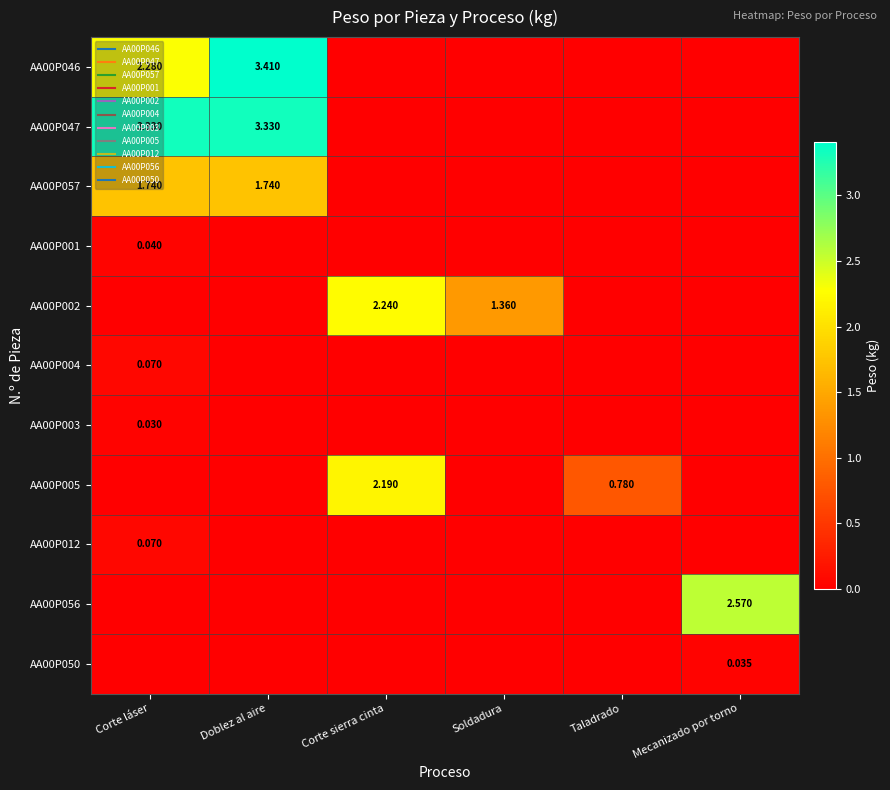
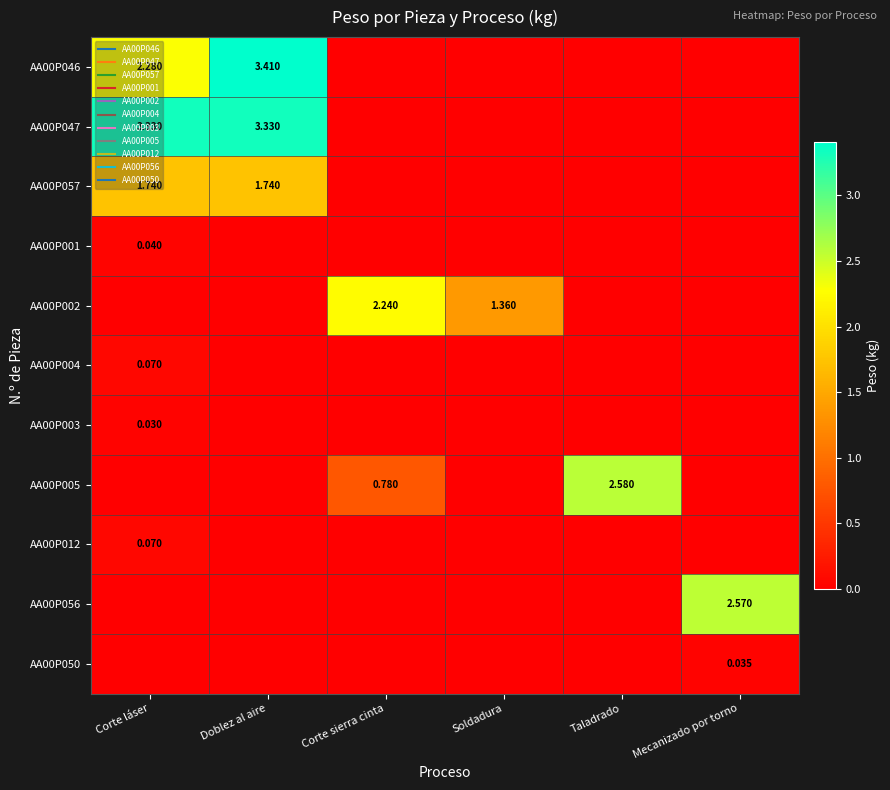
  {
    "AA00P046": {
      "Doblez al aire": 3.410
    },
    "AA00P047": {
      "Doblez al aire": 3.330
    },
    "AA00P057": {
      "Doblez al aire": 1.740
    },
    "AA00P001": {
      "Corte láser": 0.040
    },
    "AA00P002": {
      "Corte sierra cinta": 2.240,
      "Soldadura": 1.360
    },
    "AA00P004": {
      "Corte láser": 0.070
    },
    "AA00P003": {
      "Corte láser": 0.030
    },
    "AA00P005": {
-     "Corte sierra cinta": 2.190,
-     "Taladrado": 0.780
+     "Corte sierra cinta": 0.780,
+     "Taladrado": 2.580
    },
    "AA00P012": {
      "Corte láser": 0.070
    },
    "AA00P056": {
      "Mecanizado por torno": 2.570
    },
    "AA00P050": {
      "Mecanizado por torno": 0.035
    }
  }
